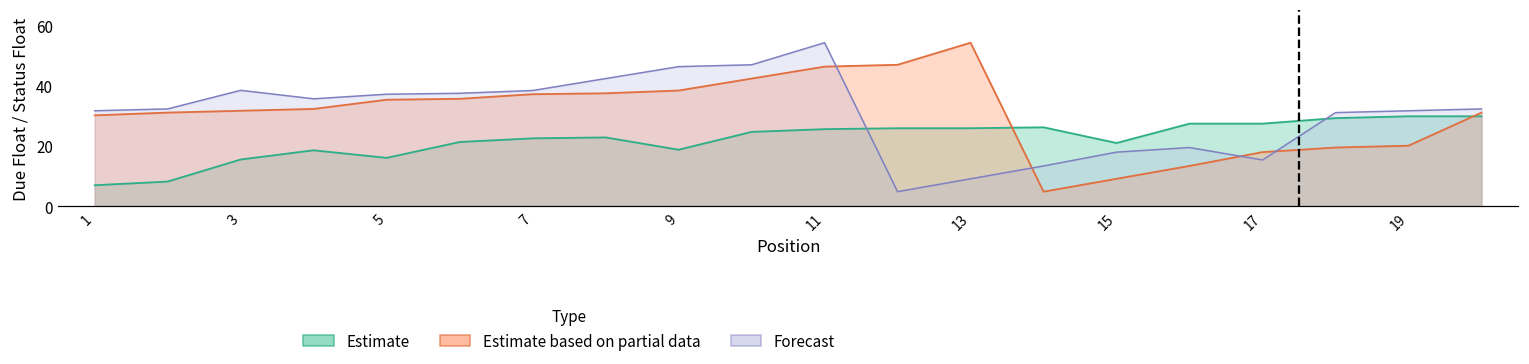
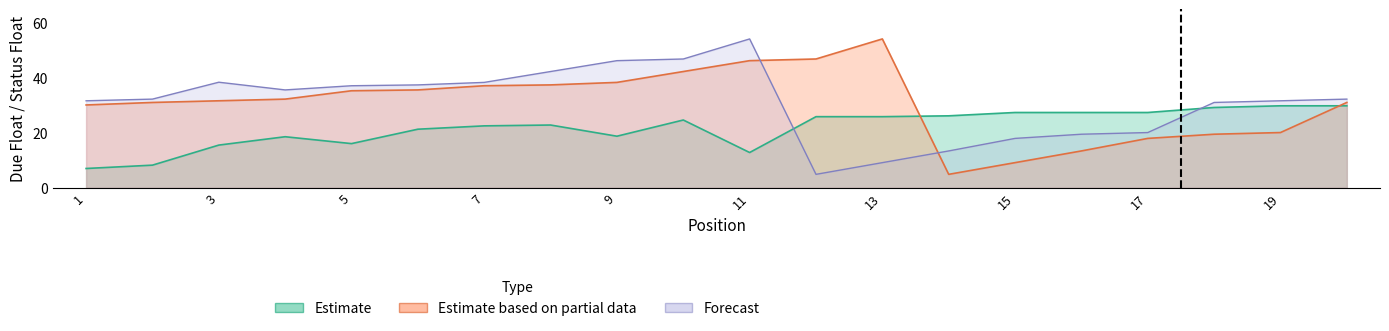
  {
    "Estimate": {
      "1": 7,
      "3": 16,
      "5": 16,
      "7": 23,
      "9": 19,
-     "11": 26,
+     "11": 13,
      "13": 26,
-     "15": 21,
+     "15": 27,
      "17": 27,
      "19": 30
    },
    "Estimate based on partial data": {
      "1": 30,
      "3": 32,
      "5": 35,
      "7": 37,
      "9": 38,
      "11": 46,
      "13": 54,
      "15": 9,
      "17": 18,
      "19": 20
    },
    "Forecast": {
      "1": 32,
      "3": 38,
      "5": 37,
      "7": 38,
      "9": 46,
      "11": 54,
      "13": 9,
      "15": 18,
-     "17": 15,
+     "17": 20,
      "19": 32
    }
  }
